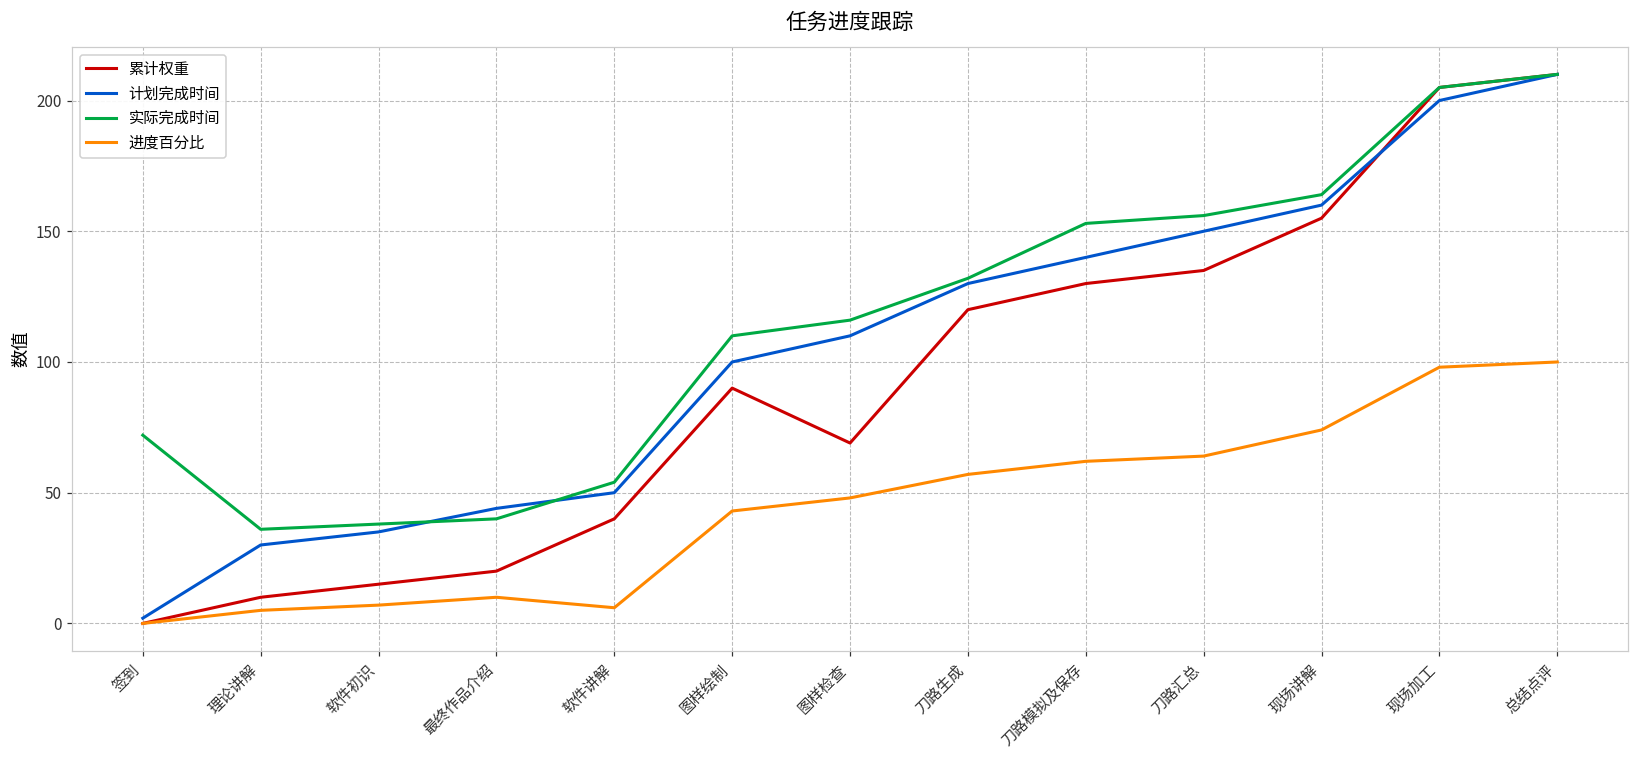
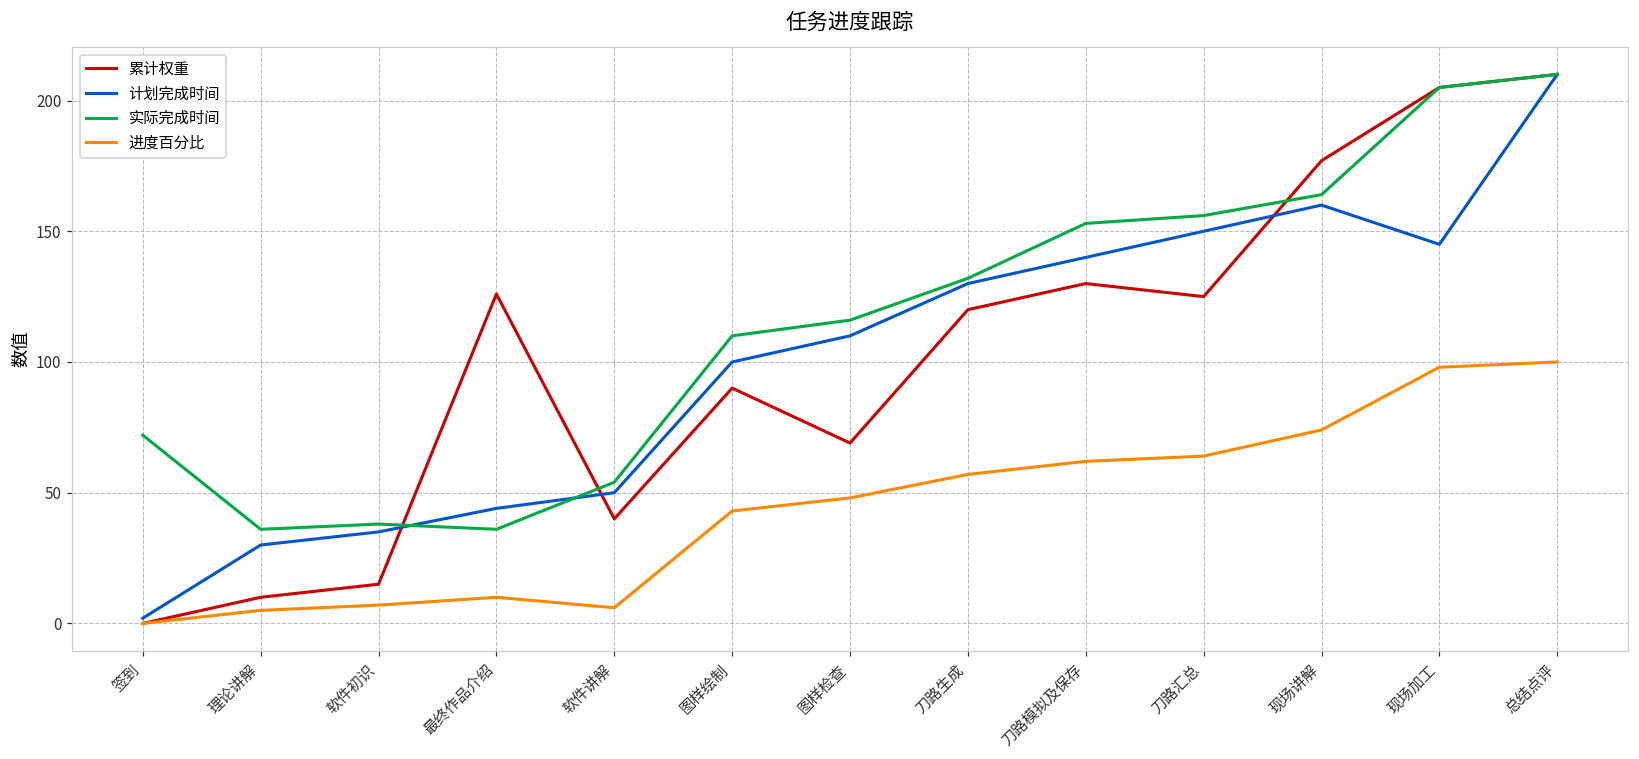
  {
    "累计权重": {
      "理论讲解": 10,
      "软件初识": 15,
-     "最终作品介绍": 20,
+     "最终作品介绍": 126,
      "软件讲解": 40,
      "图样绘制": 90,
      "图样检查": 69,
      "刀路生成": 120,
      "刀路模拟及保存": 130,
-     "刀路汇总": 135,
-     "现场讲解": 155
+     "刀路汇总": 125,
+     "现场讲解": 177
    },
    "计划完成时间": {
      "签到": 2,
      "理论讲解": 30,
      "软件初识": 35,
      "最终作品介绍": 44,
      "软件讲解": 50,
      "图样绘制": 100,
      "图样检查": 110,
      "刀路生成": 130,
      "刀路模拟及保存": 140,
      "刀路汇总": 150,
      "现场讲解": 160,
-     "现场加工": 200
+     "现场加工": 145
    },
    "实际完成时间": {
      "签到": 72,
      "理论讲解": 36,
      "软件初识": 38,
-     "最终作品介绍": 40,
+     "最终作品介绍": 36,
      "软件讲解": 54,
      "图样绘制": 110,
      "图样检查": 116,
      "刀路生成": 132,
      "刀路模拟及保存": 153,
      "刀路汇总": 156,
      "现场讲解": 164
    },
    "进度百分比": {
      "理论讲解": 5,
      "软件初识": 7,
      "最终作品介绍": 10,
      "软件讲解": 6,
      "图样绘制": 43,
      "图样检查": 48,
      "刀路生成": 57,
      "刀路模拟及保存": 62,
      "刀路汇总": 64,
      "现场讲解": 74,
      "现场加工": 98,
      "总结点评": 100
    }
  }
